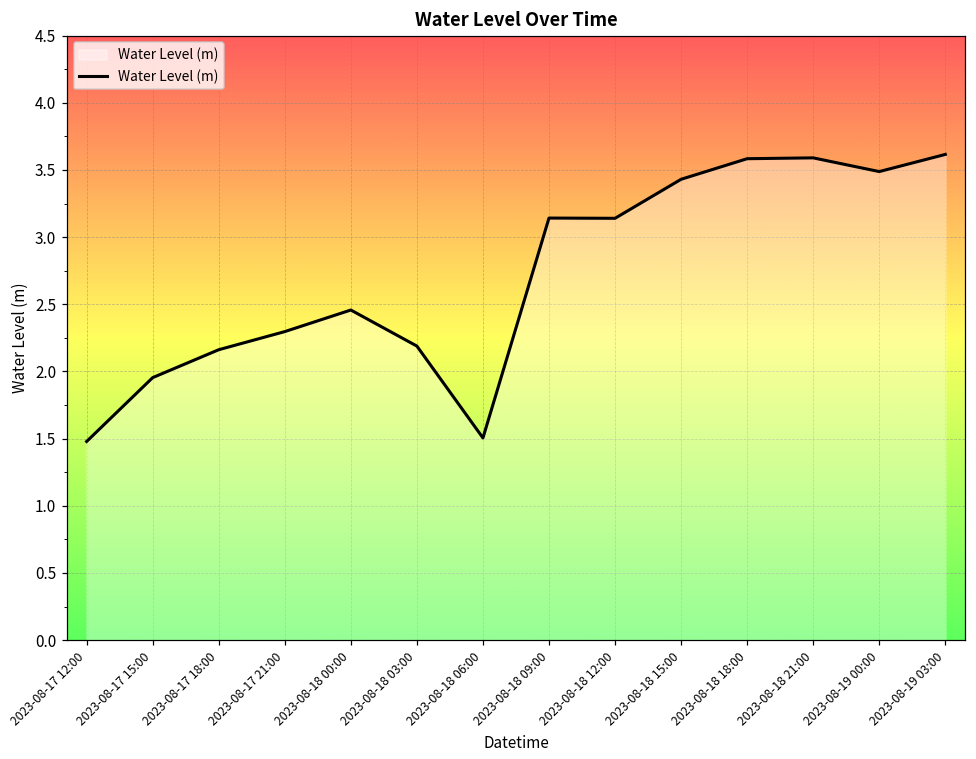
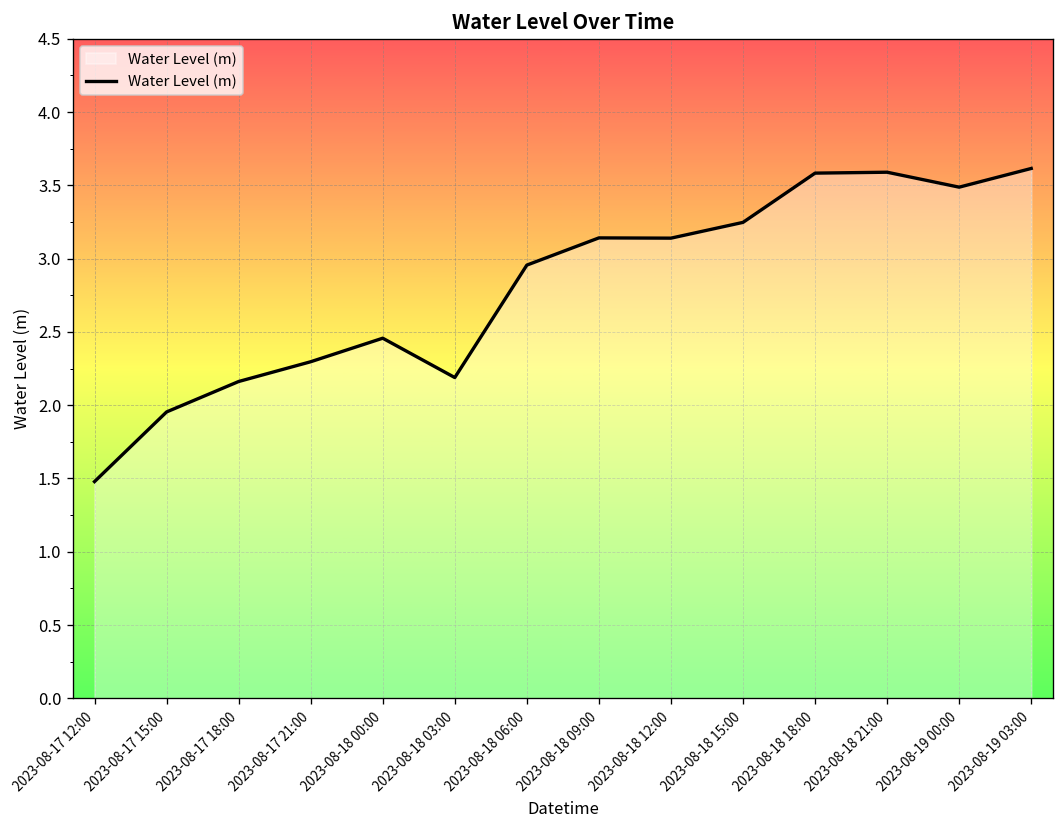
  {
    "2023-08-17 12:00": 1.48,
    "2023-08-17 15:00": 1.95,
    "2023-08-17 18:00": 2.16,
    "2023-08-17 21:00": 2.30,
    "2023-08-18 00:00": 2.46,
    "2023-08-18 03:00": 2.19,
-   "2023-08-18 06:00": 1.51,
+   "2023-08-18 06:00": 2.96,
    "2023-08-18 09:00": 3.14,
    "2023-08-18 12:00": 3.14,
-   "2023-08-18 15:00": 3.43,
+   "2023-08-18 15:00": 3.25,
    "2023-08-18 18:00": 3.58,
    "2023-08-18 21:00": 3.59,
    "2023-08-19 00:00": 3.49,
    "2023-08-19 03:00": 3.62
  }
